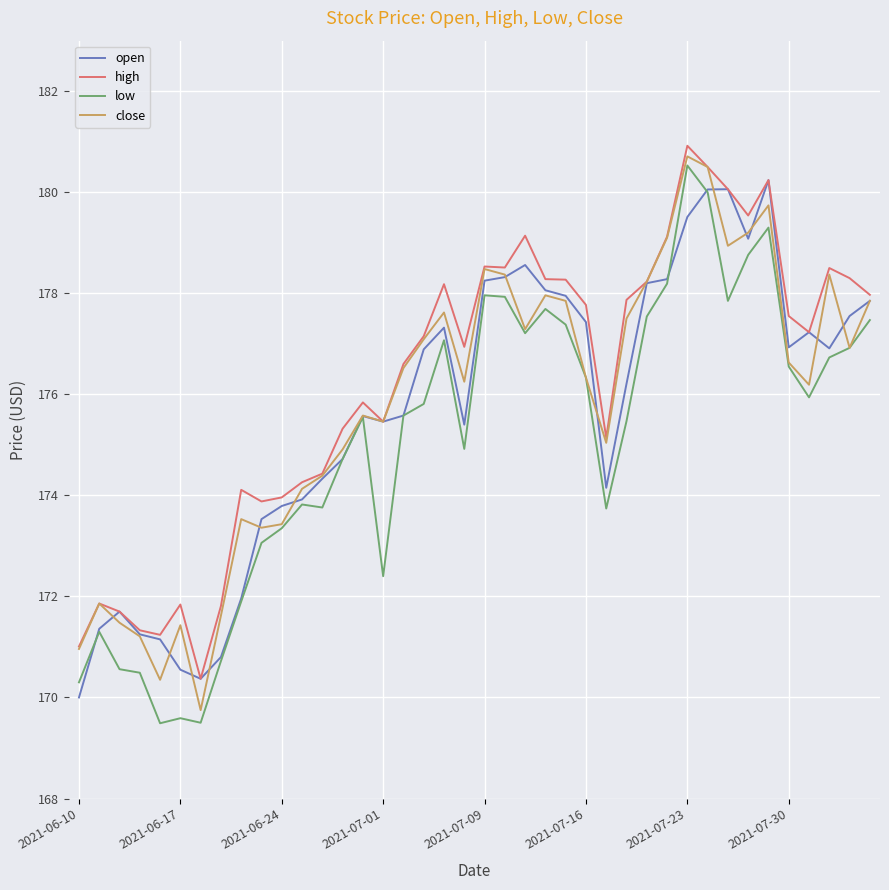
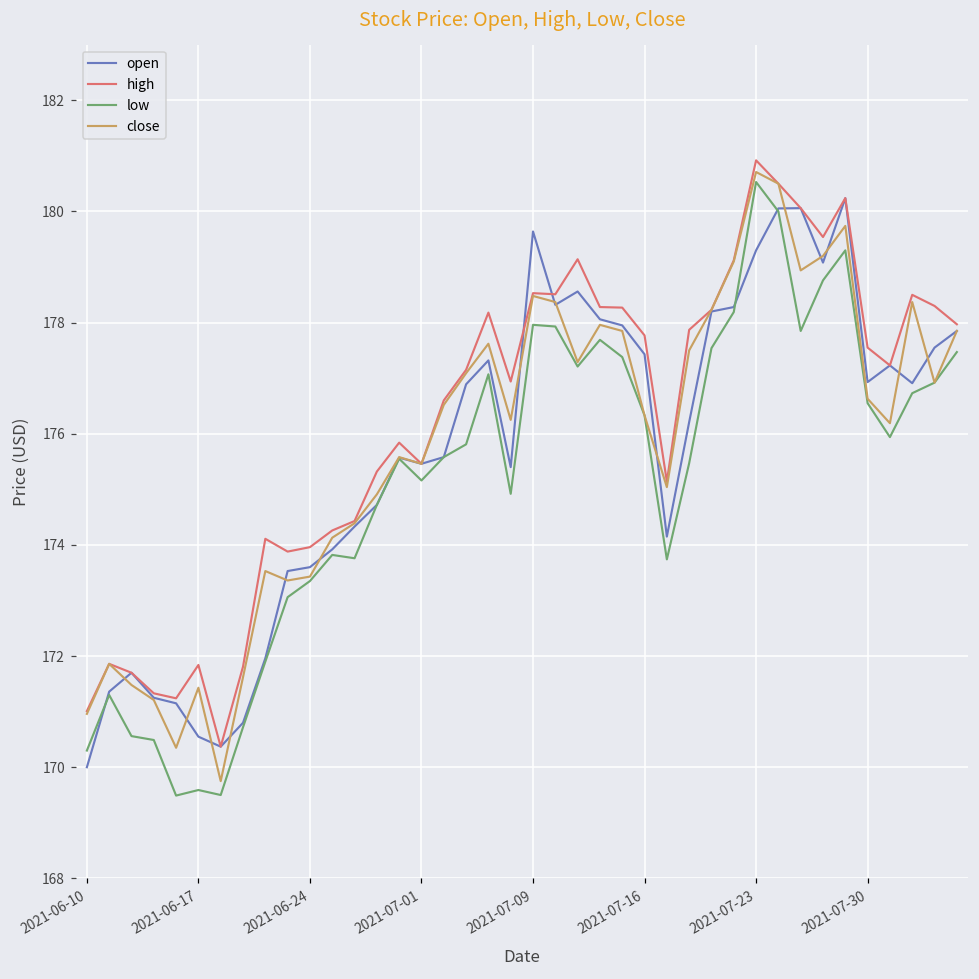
  {
    "open": {
      "2021-06-10": 170.0,
      "2021-06-17": 170.6,
-     "2021-06-24": 173.8,
-     "2021-07-09": 178.3,
+     "2021-06-24": 173.6,
+     "2021-07-09": 179.6,
      "2021-07-16": 177.4,
-     "2021-07-23": 179.5,
+     "2021-07-23": 179.3,
      "2021-07-30": 176.9
    },
    "low": {
      "2021-06-10": 170.3,
      "2021-06-17": 169.6,
      "2021-06-24": 173.4,
-     "2021-07-01": 172.4,
+     "2021-07-01": 175.2,
      "2021-07-09": 178.0,
      "2021-07-23": 180.5,
      "2021-07-30": 176.6
    }
  }
